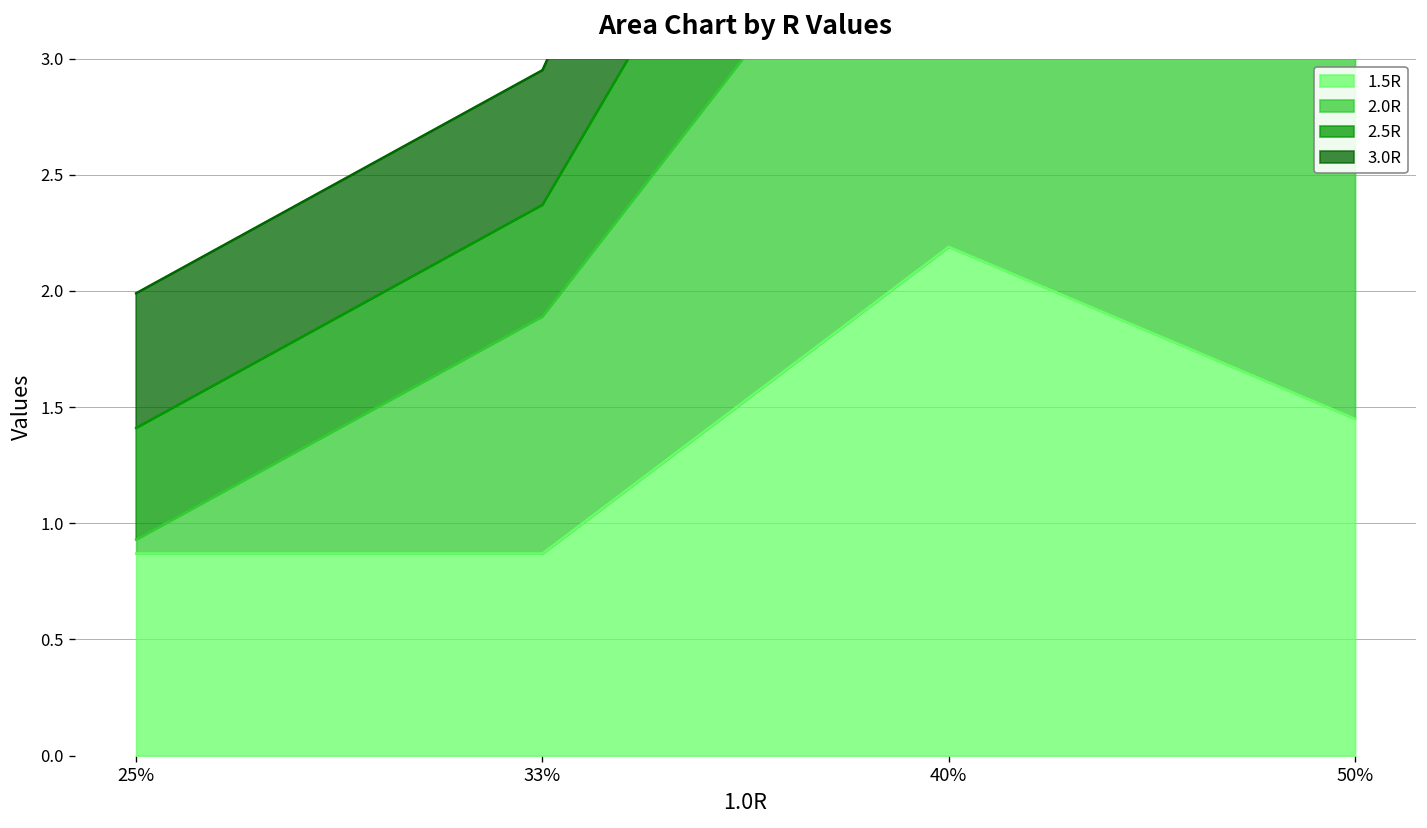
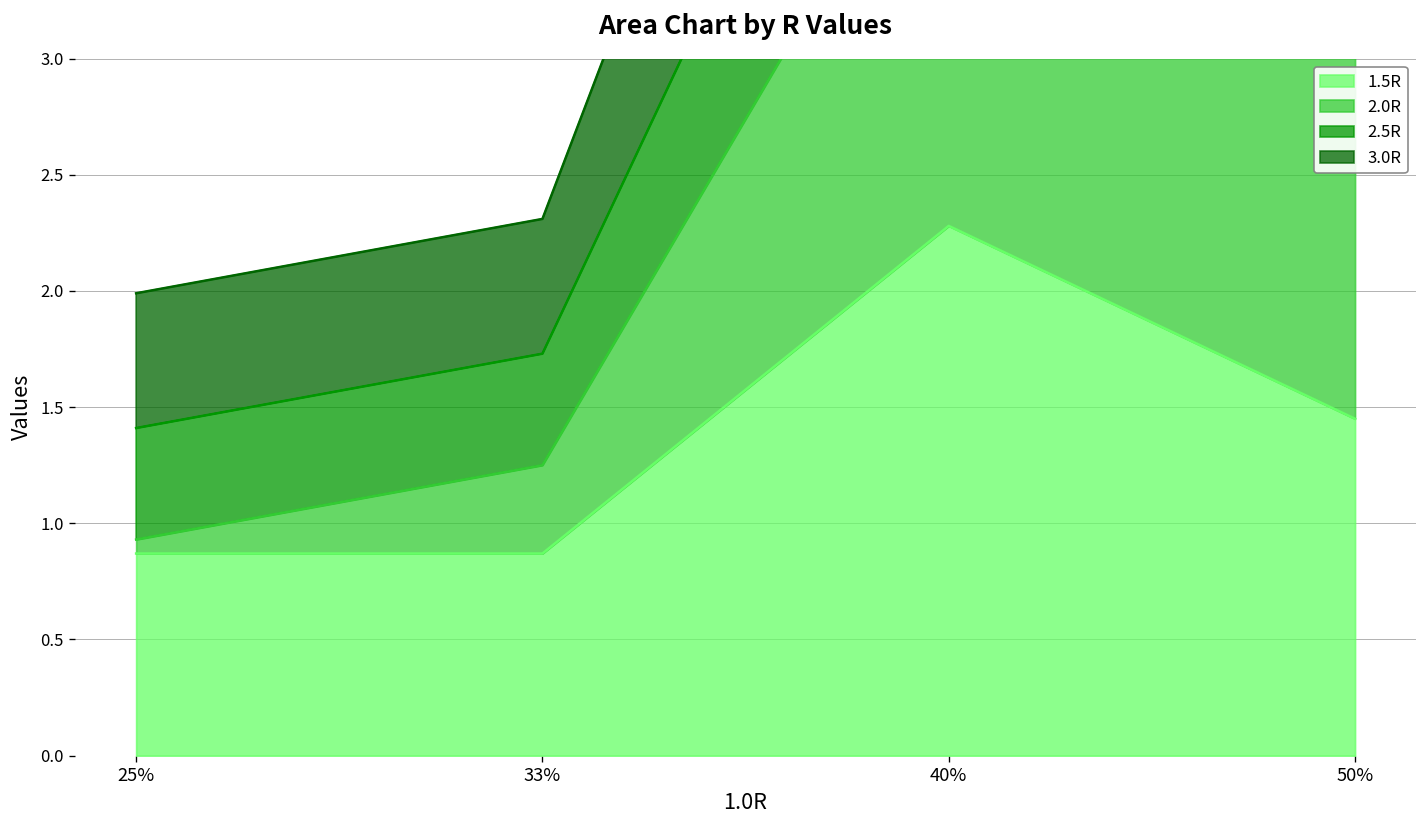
  {
    "1.5R": {
      "25%": 0.87,
      "33%": 0.87,
-     "40%": 2.19,
+     "40%": 2.28,
      "50%": 1.45
    },
    "2.0R": {
      "25%": 0.06,
-     "33%": 1.02
+     "33%": 0.38
    }
  }
